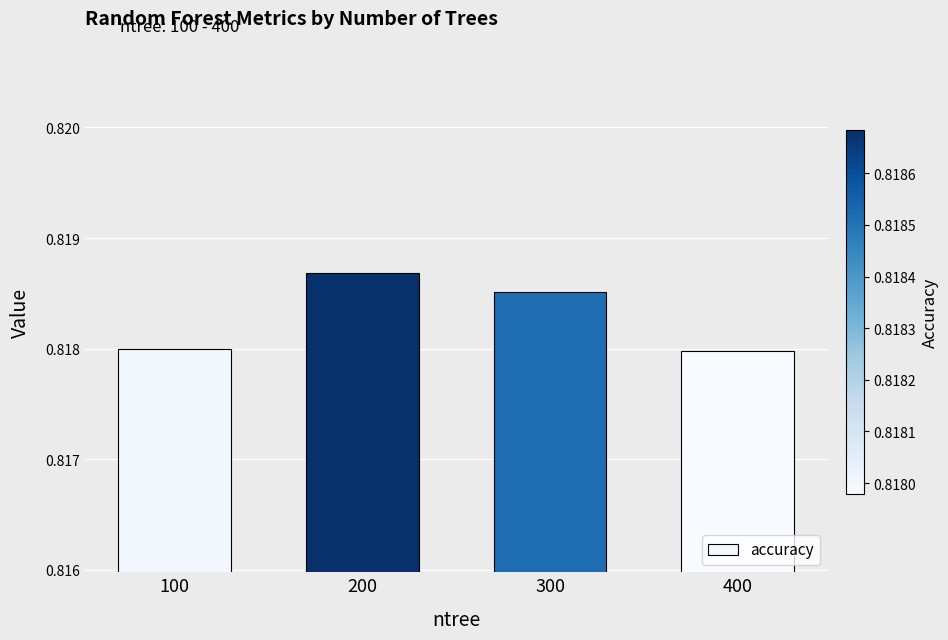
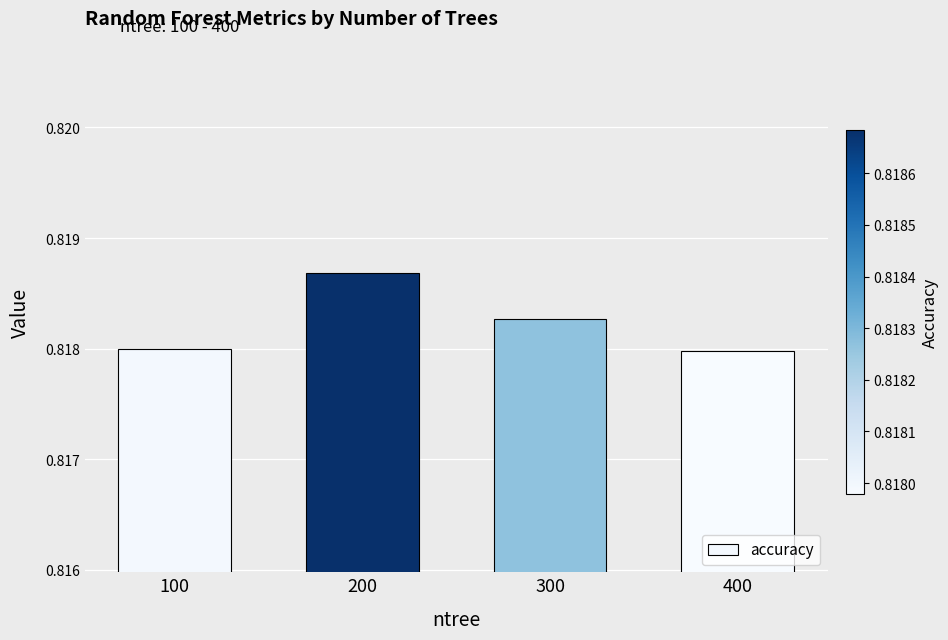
  {
    "100": 0.81799,
    "200": 0.81868,
-   "300": 0.81851,
+   "300": 0.81827,
    "400": 0.81798
  }
